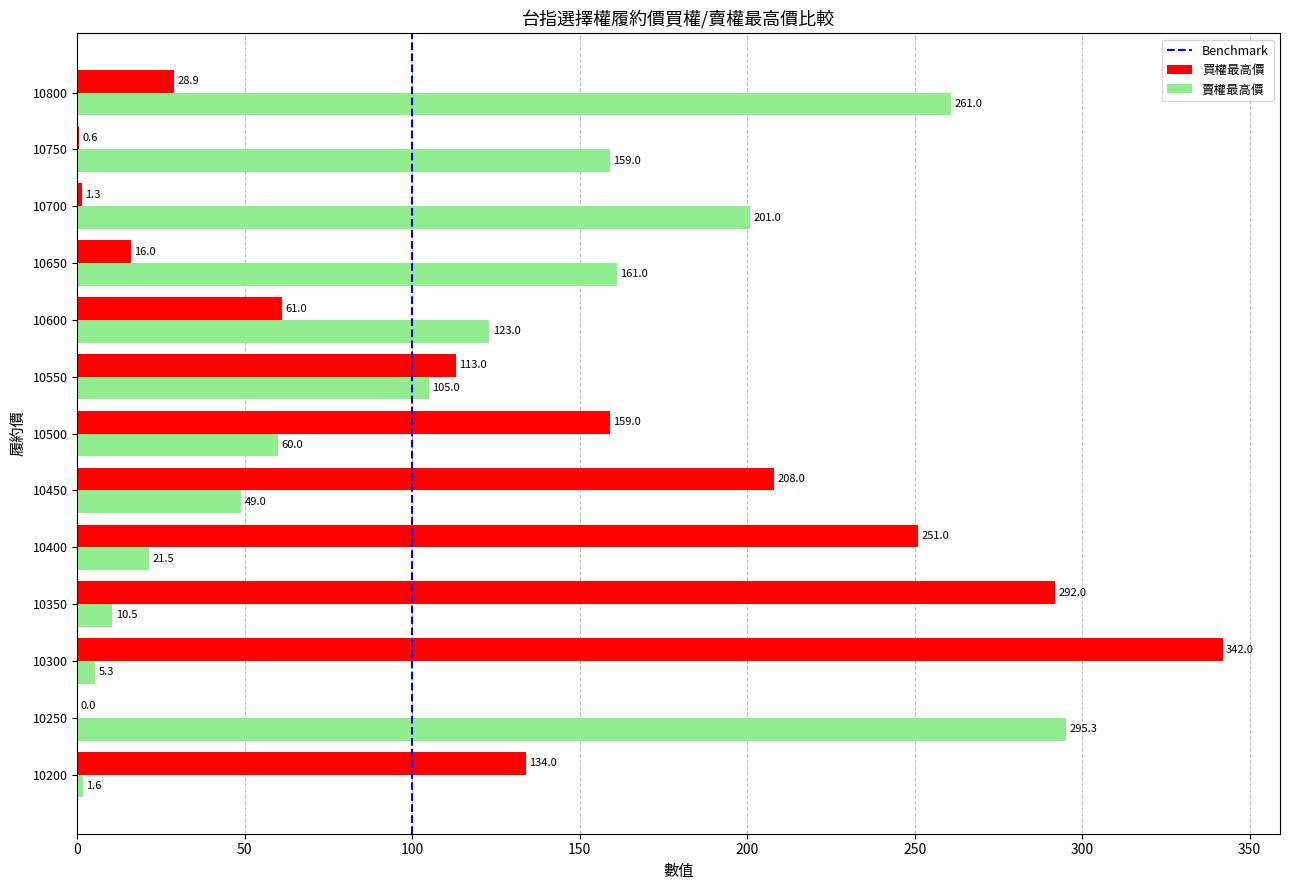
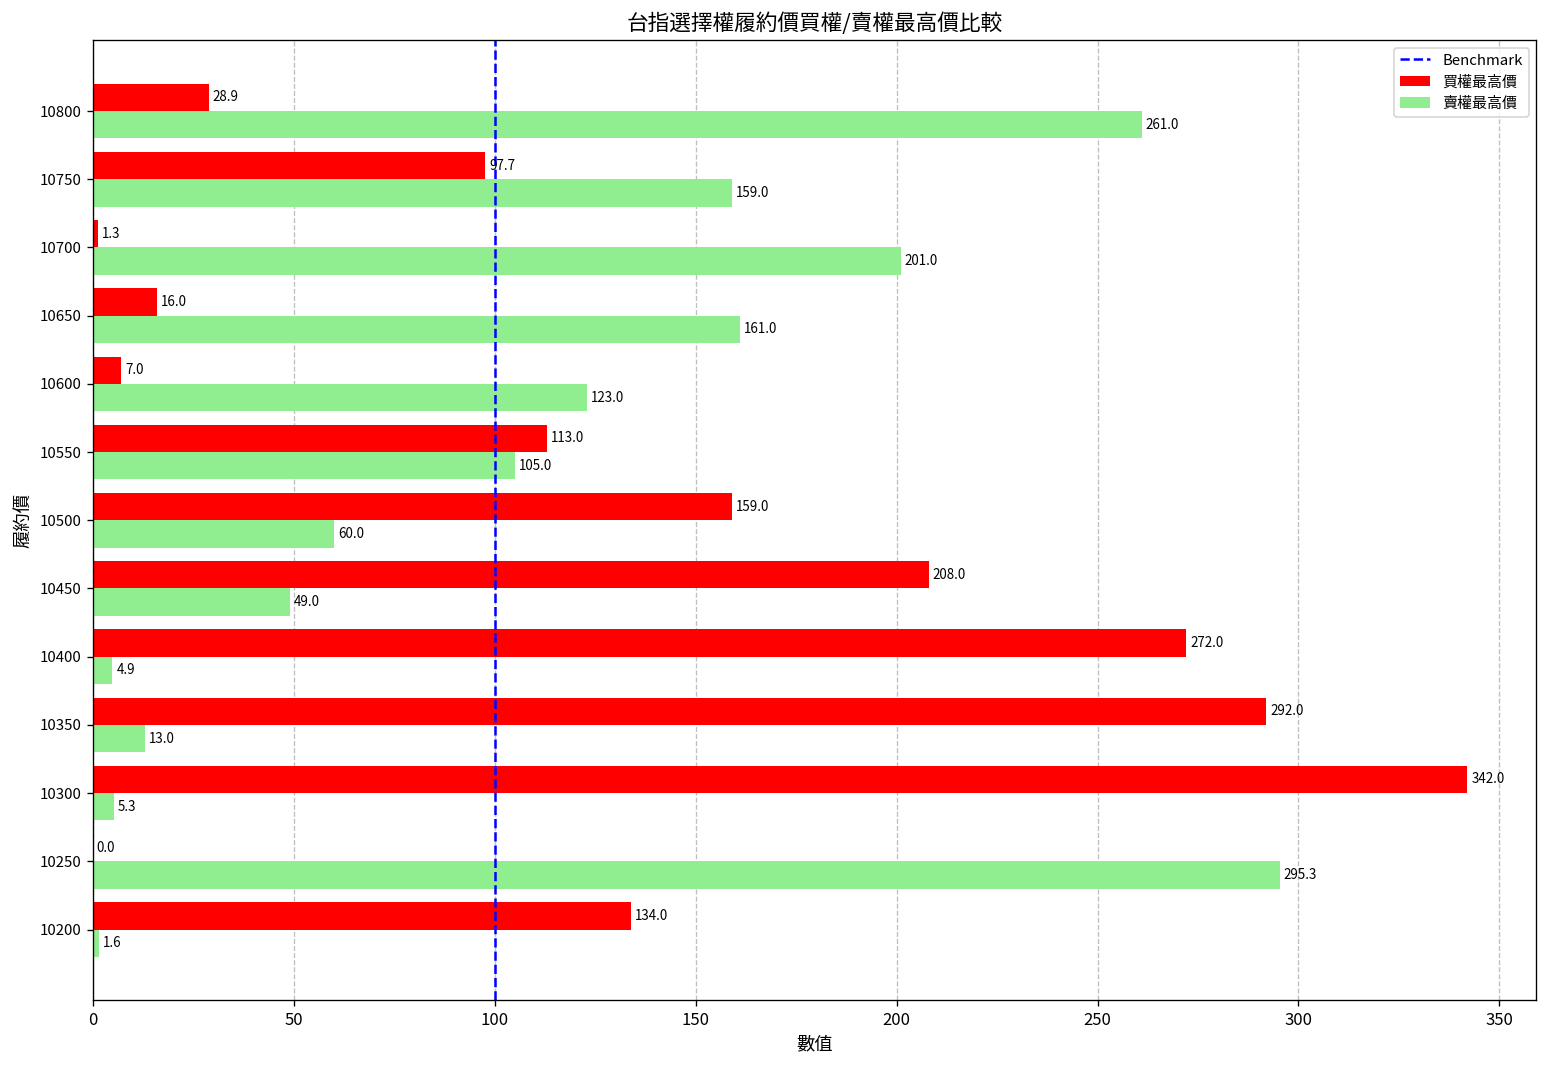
  {
    "買權最高價": {
      "10800": 28.9,
-     "10750": 0.6,
+     "10750": 97.7,
      "10700": 1.3,
      "10650": 16.0,
-     "10600": 61.0,
+     "10600": 7.0,
      "10550": 113.0,
      "10500": 159.0,
      "10450": 208.0,
-     "10400": 251.0,
+     "10400": 272.0,
      "10350": 292.0,
      "10300": 342.0,
      "10250": 0.0,
      "10200": 134.0
    },
    "賣權最高價": {
      "10800": 261.0,
      "10750": 159.0,
      "10700": 201.0,
      "10650": 161.0,
      "10600": 123.0,
      "10550": 105.0,
      "10500": 60.0,
      "10450": 49.0,
-     "10400": 21.5,
-     "10350": 10.5,
+     "10400": 4.9,
+     "10350": 13.0,
      "10300": 5.3,
      "10250": 295.3,
      "10200": 1.6
    }
  }
